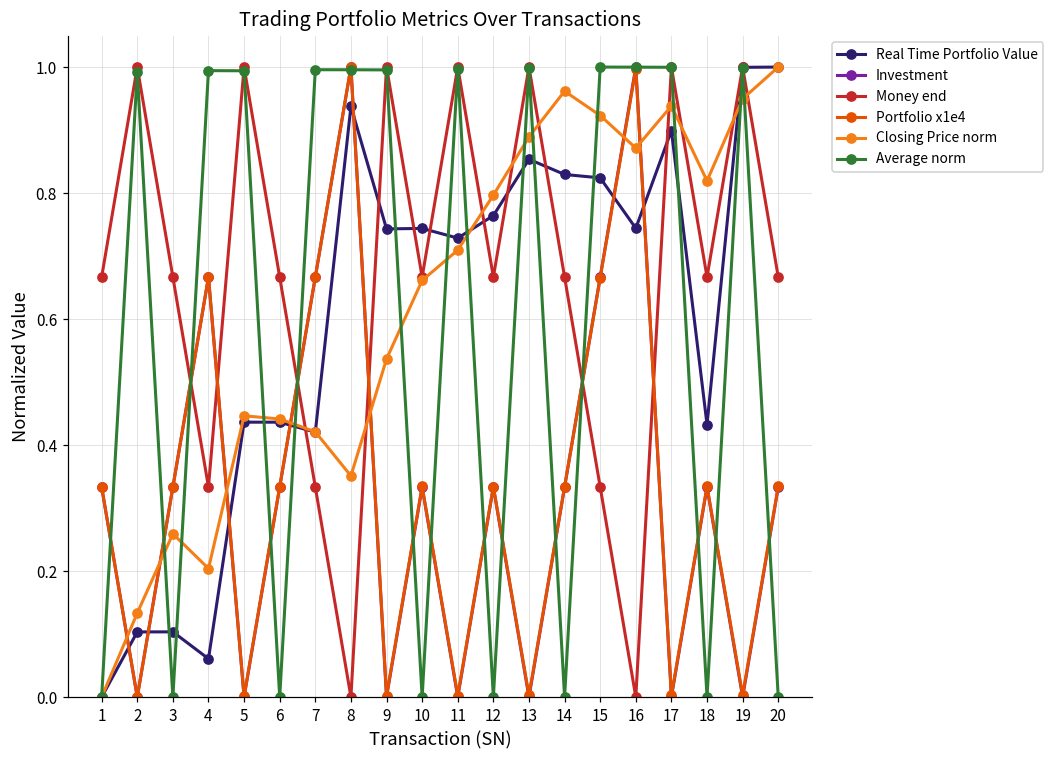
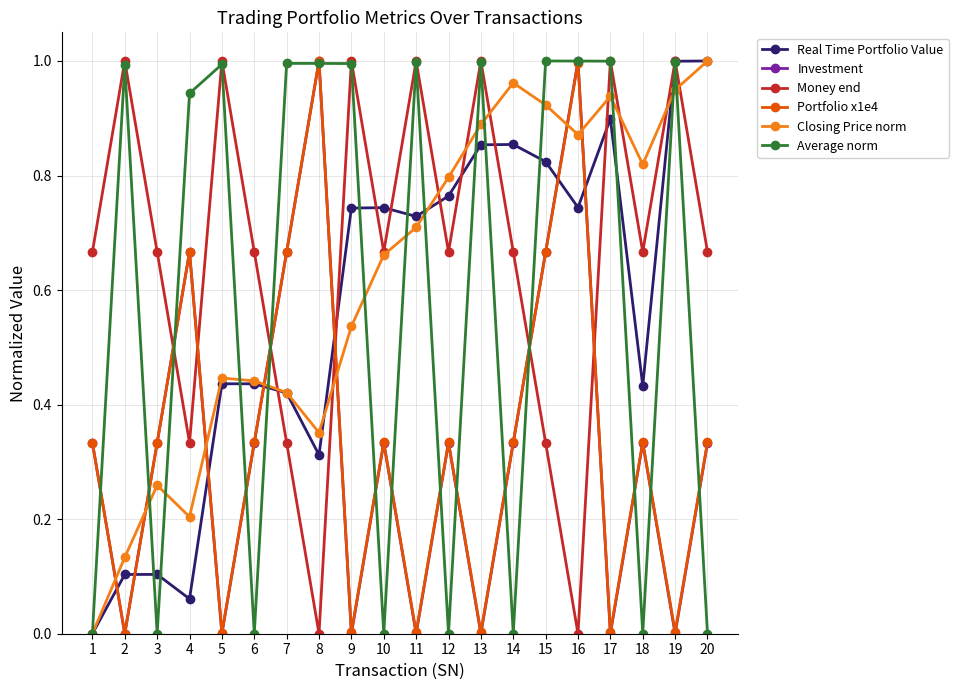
  {
    "Real Time Portfolio Value": {
      "2": 0.10,
      "3": 0.10,
      "4": 0.06,
      "5": 0.44,
      "6": 0.44,
-     "8": 0.94,
+     "8": 0.31,
      "9": 0.74,
      "10": 0.74,
      "11": 0.73,
      "12": 0.76,
      "13": 0.85,
-     "14": 0.83,
+     "14": 0.85,
      "15": 0.82,
      "16": 0.74,
      "17": 0.90,
      "18": 0.43
    },
    "Money end": {
      "1": 0.67,
      "2": 1.00,
      "3": 0.67,
      "4": 0.33,
      "5": 1.00,
      "6": 0.67,
      "7": 0.33,
      "8": 0.00,
      "10": 0.67,
      "12": 0.67,
      "14": 0.67,
      "15": 0.33,
      "16": 0.00,
      "18": 0.67,
      "20": 0.67
    },
    "Average norm": {
      "2": 0.99,
      "3": 0.00,
-     "4": 0.99,
+     "4": 0.94,
      "5": 0.99,
      "6": 0.00,
      "7": 1.00,
      "10": 0.00,
      "12": 0.00,
      "14": 0.00,
      "15": 1.00,
      "18": 0.00,
      "20": 0.00
    }
  }
